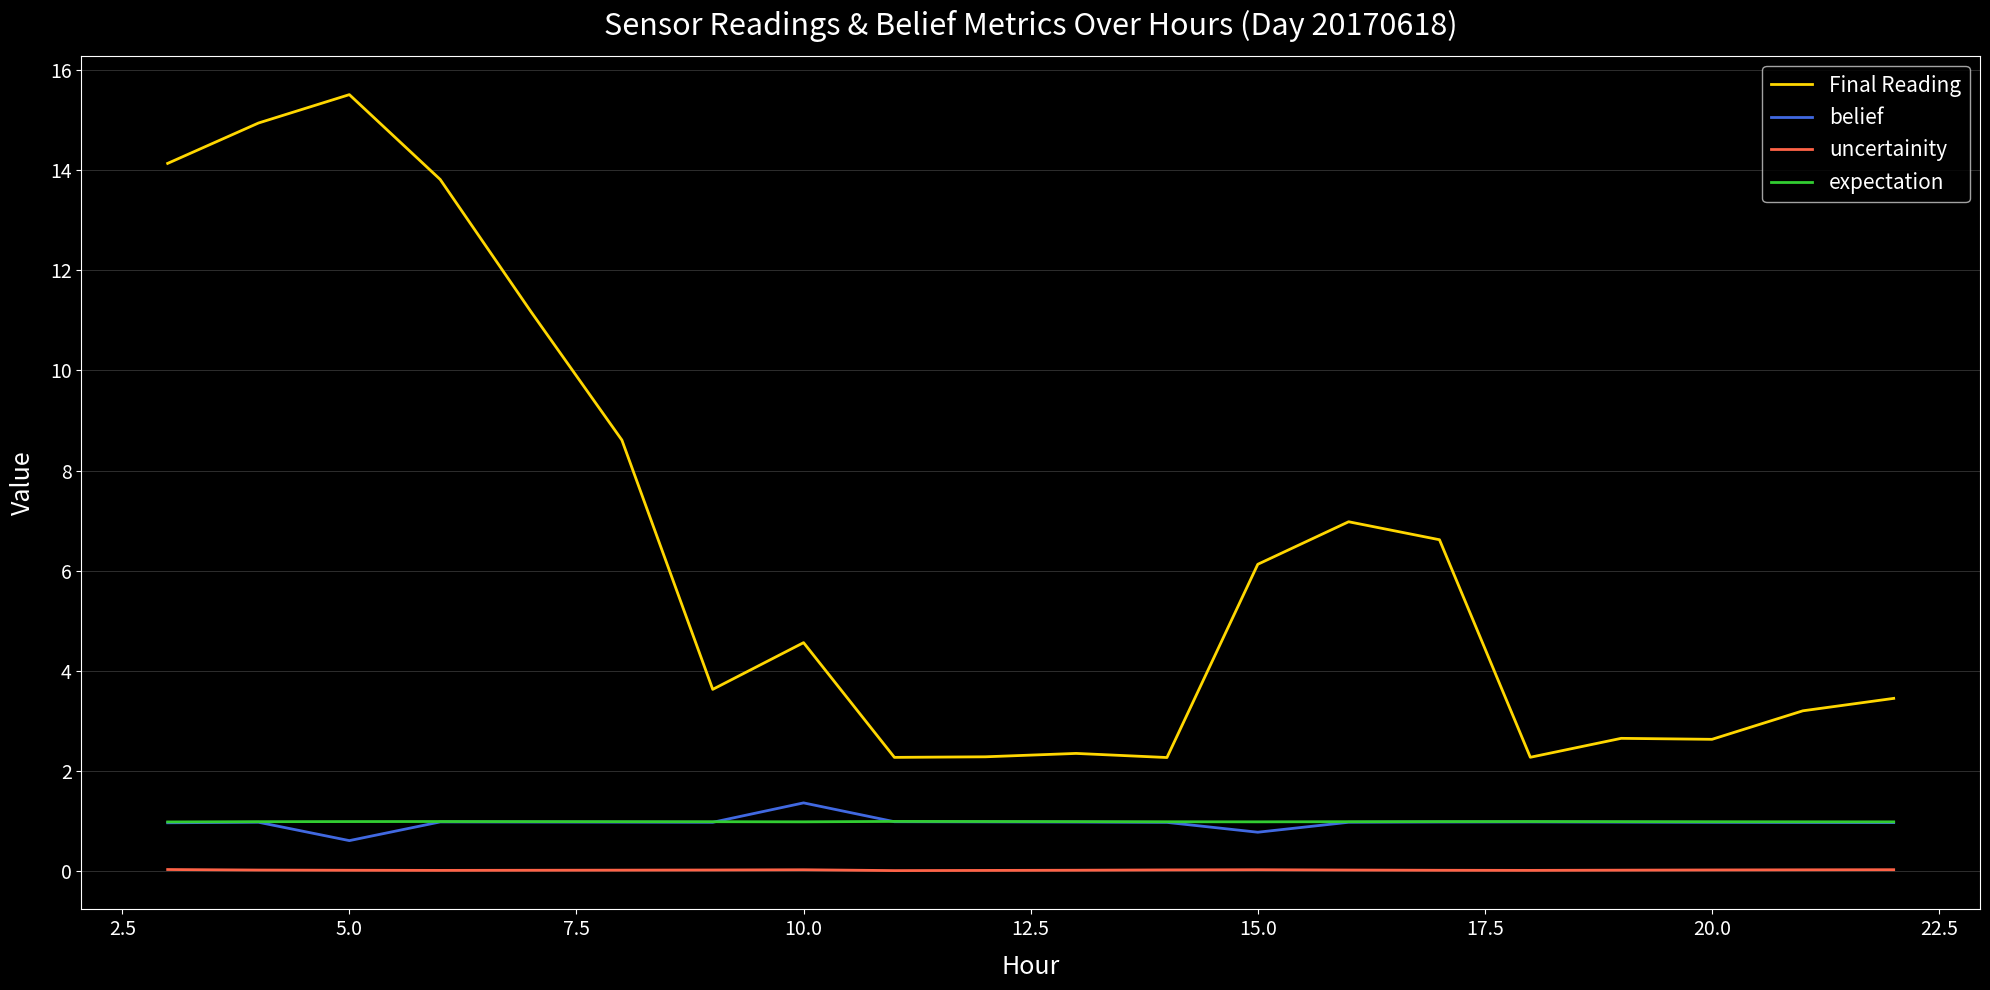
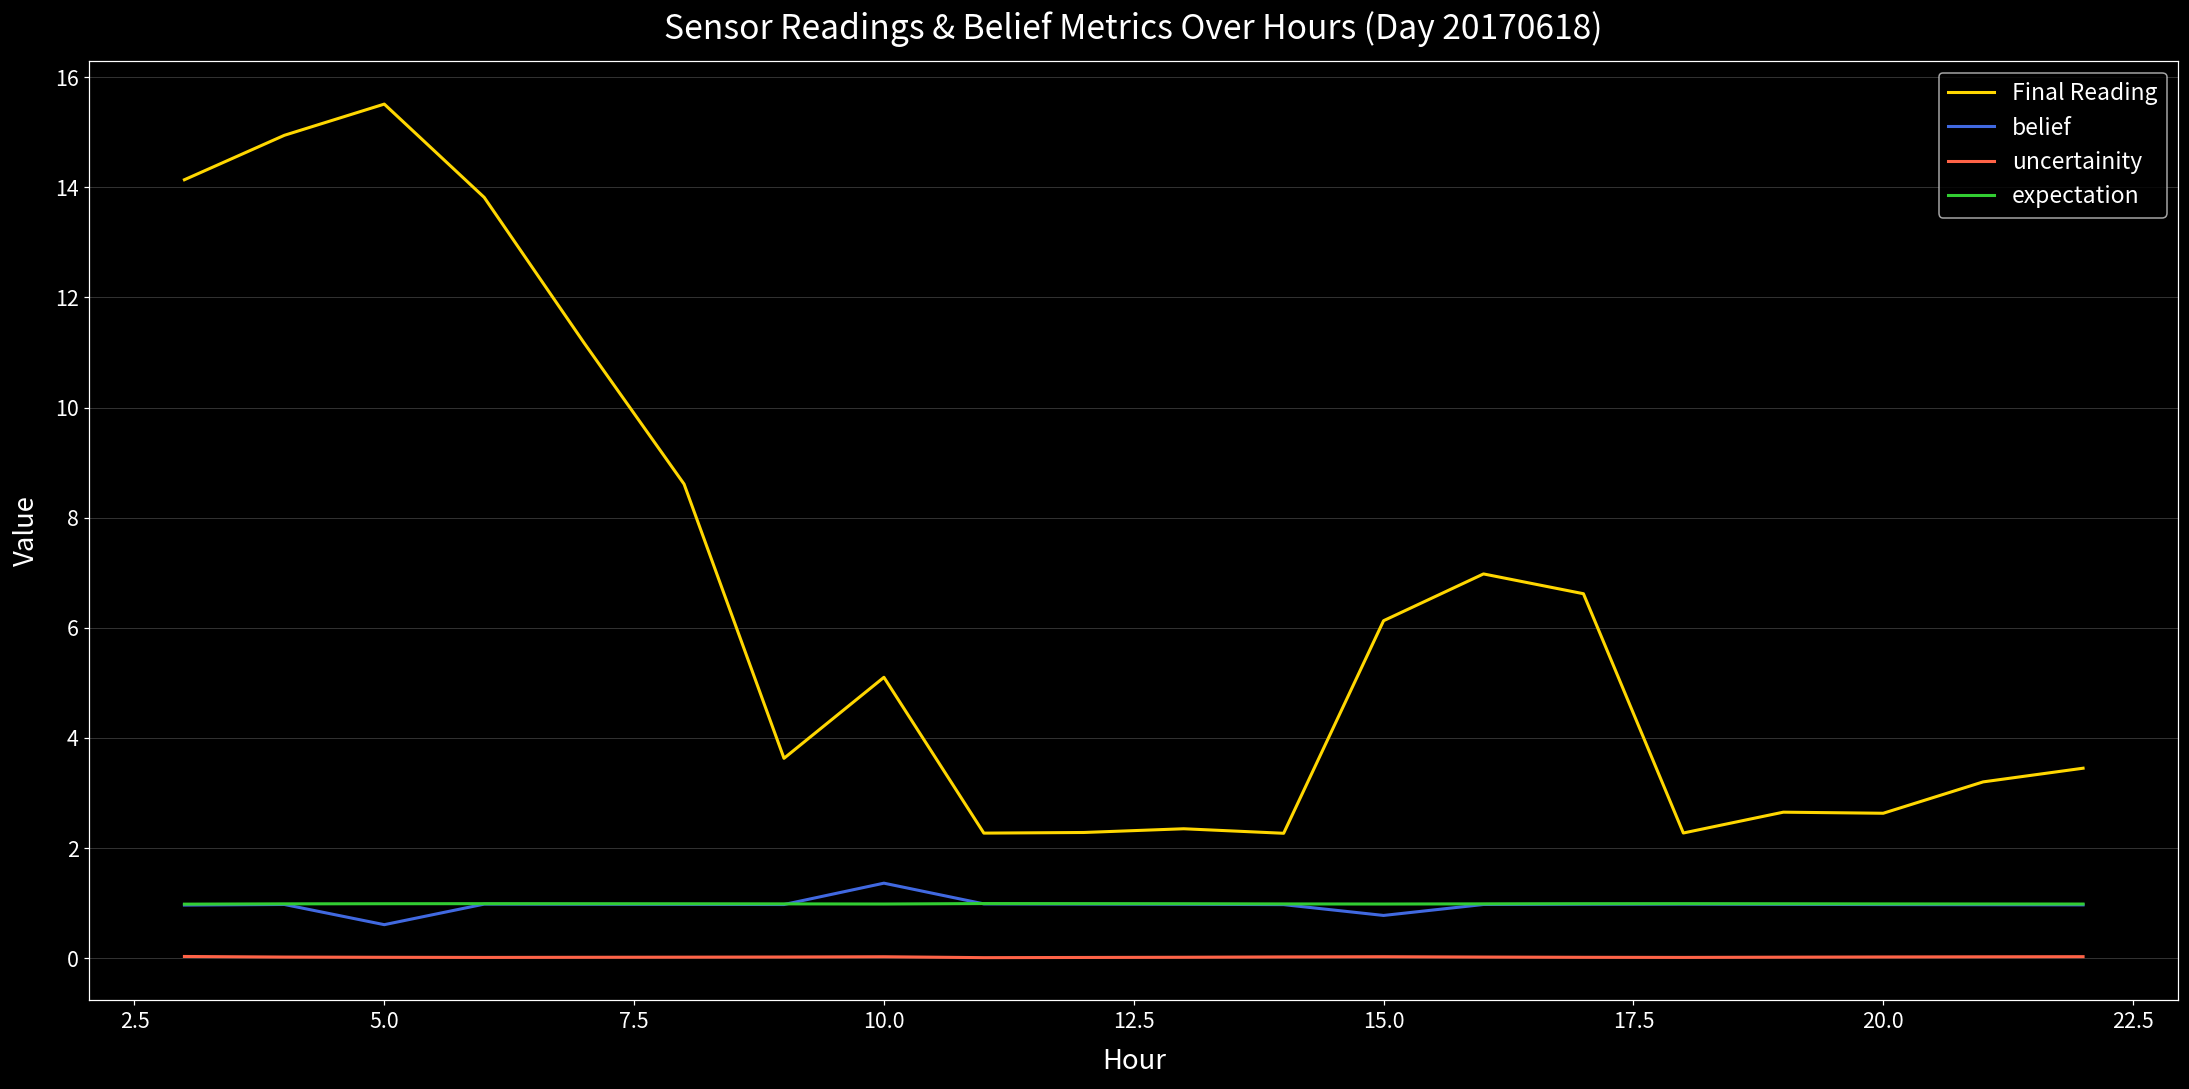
  {
    "Final Reading": {
      "5.0": 15.5,
-     "10.0": 4.6,
+     "10.0": 5.1,
      "15.0": 6.1,
      "20.0": 2.6
    },
    "belief": {
      "5.0": 0.6,
      "10.0": 1.4,
      "15.0": 0.8
    },
    "uncertainity": {
      "5.0": 0.0,
      "10.0": 0.0,
      "15.0": 0.0,
      "20.0": 0.0
    },
    "expectation": {
      "5.0": 1.0,
      "10.0": 1.0,
      "15.0": 1.0
    }
  }
